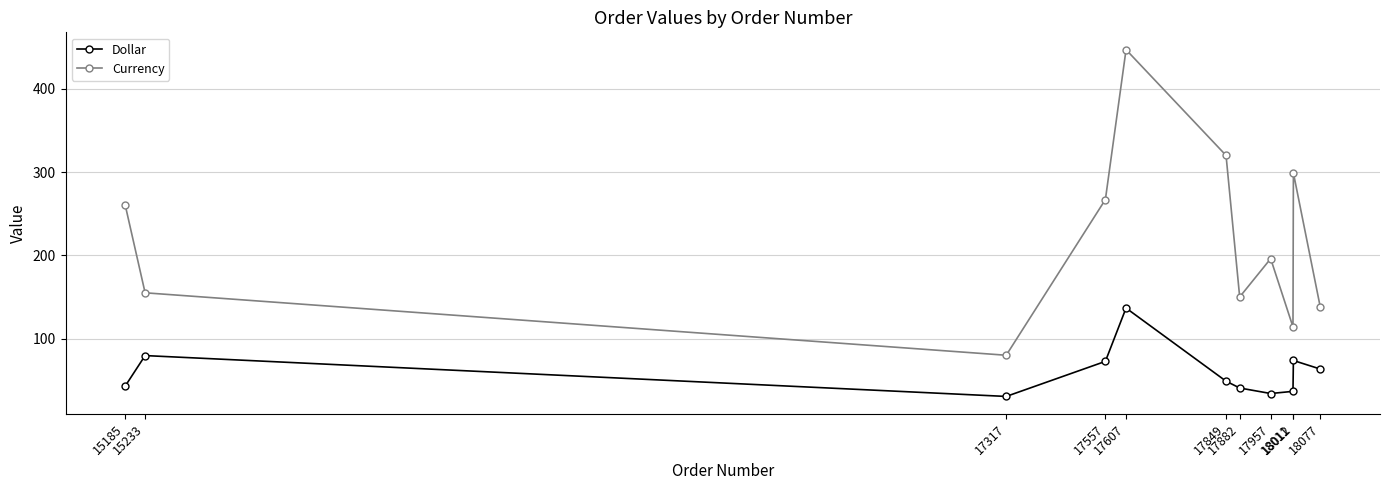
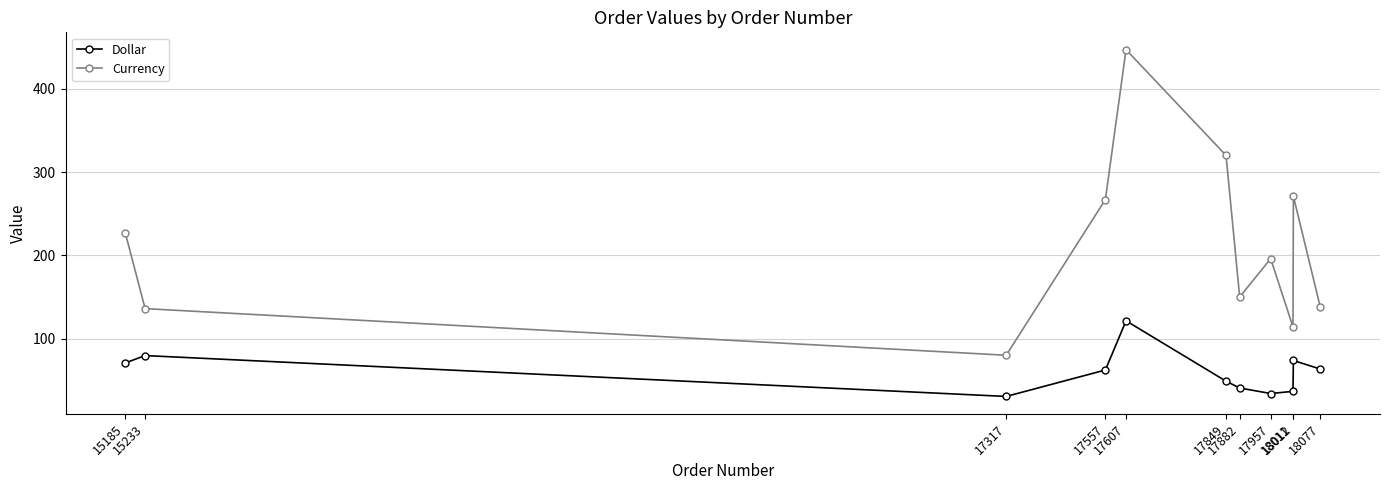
  {
    "Dollar": {
-     "15185": 40,
+     "15185": 70,
      "15233": 80,
      "17317": 30,
-     "17557": 70,
-     "17607": 140,
+     "17557": 60,
+     "17607": 120,
      "17849": 50,
      "17882": 40,
      "17957": 30,
      "18011": 40,
      "18012": 70,
      "18077": 60
    },
    "Currency": {
-     "15185": 260,
-     "15233": 160,
+     "15185": 230,
+     "15233": 140,
      "17317": 80,
      "17557": 270,
      "17607": 450,
      "17849": 320,
      "17882": 150,
      "17957": 200,
      "18011": 110,
-     "18012": 300,
+     "18012": 270,
      "18077": 140
    }
  }
